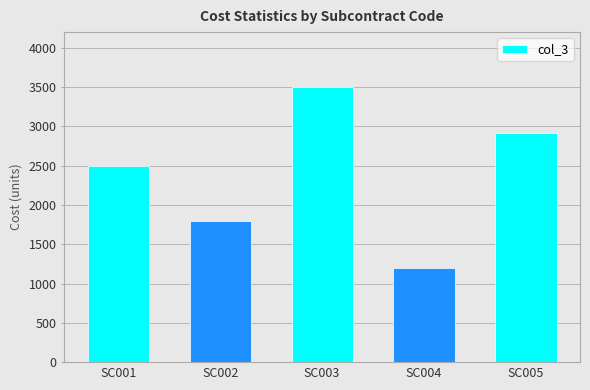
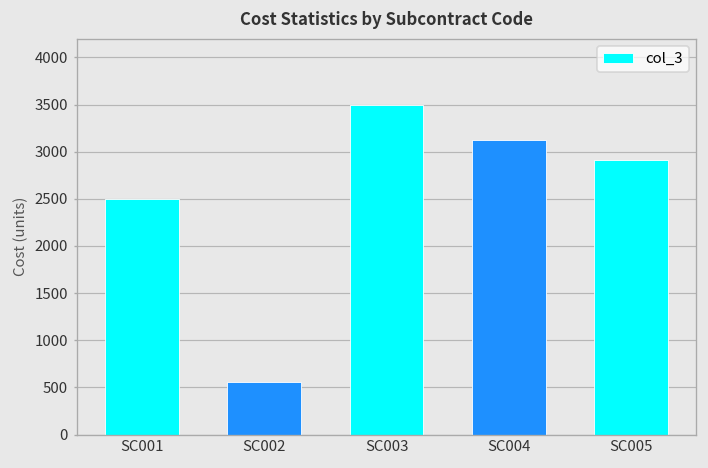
  {
    "SC001": 2500,
-   "SC002": 1800,
+   "SC002": 600,
    "SC003": 3500,
-   "SC004": 1200,
+   "SC004": 3100,
    "SC005": 2900
  }
